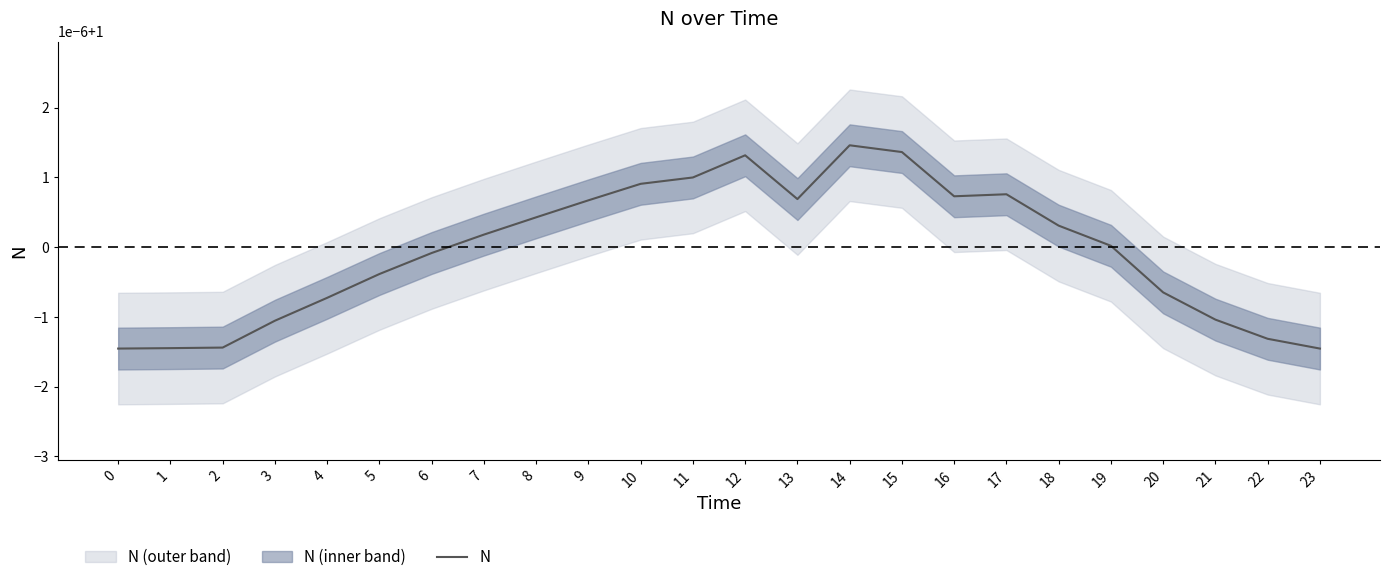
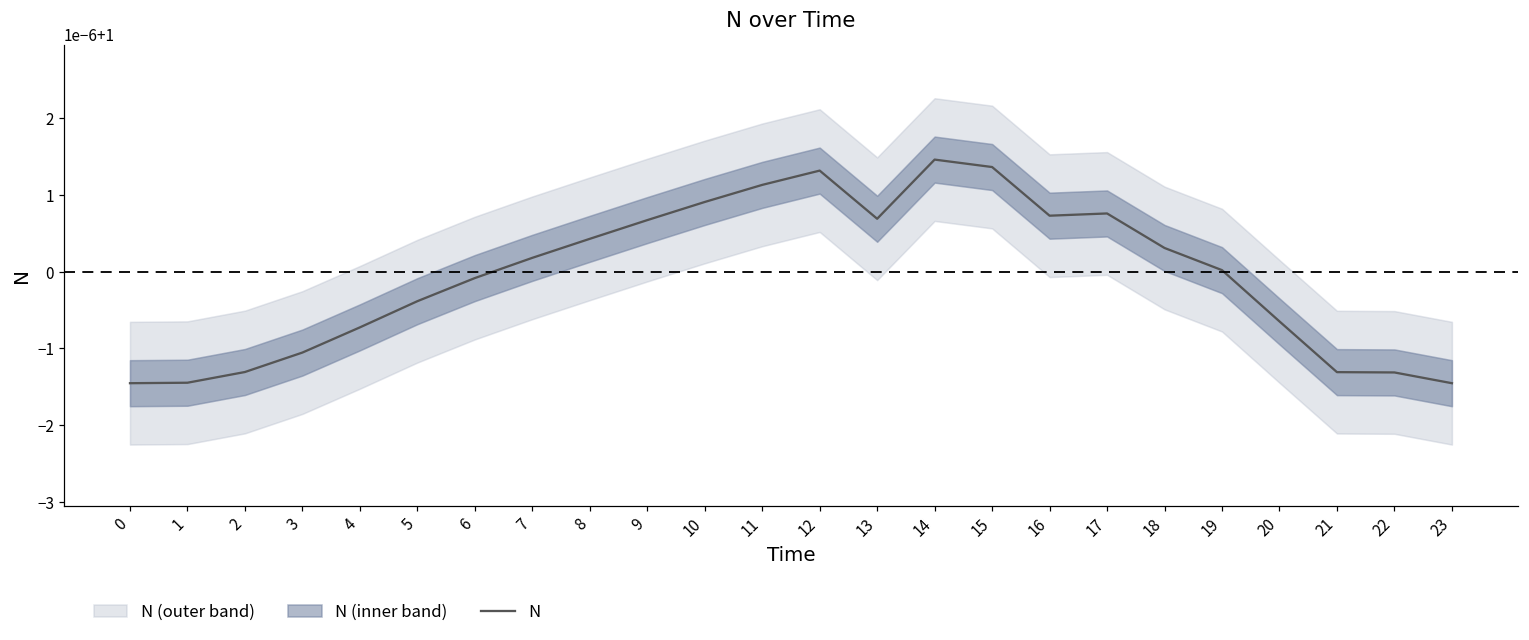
  {
    "N": {
      "0": 0.9999985,
      "1": 0.9999986,
-     "2": 0.9999986,
+     "2": 0.9999987,
      "3": 0.9999989,
      "4": 0.9999993,
      "5": 0.9999996,
      "6": 0.9999999,
      "7": 1.0000002,
      "8": 1.0000004,
      "9": 1.0000007,
      "10": 1.0000009,
-     "11": 1.0000010,
+     "11": 1.0000011,
      "12": 1.0000013,
      "13": 1.0000007,
      "14": 1.0000015,
      "15": 1.0000014,
      "16": 1.0000007,
      "17": 1.0000008,
      "18": 1.0000003,
      "19": 1.0000000,
      "20": 0.9999994,
-     "21": 0.9999990,
+     "21": 0.9999987,
      "22": 0.9999987,
      "23": 0.9999985
    },
    "N (inner band)": {
      "0": 0.0000006,
      "1": 0.0000006,
      "2": 0.0000006,
      "3": 0.0000006,
      "4": 0.0000006,
      "5": 0.0000006,
      "6": 0.0000006,
      "7": 0.0000006,
      "8": 0.0000006,
      "9": 0.0000006,
      "10": 0.0000006,
      "11": 0.0000006,
      "12": 0.0000006,
      "13": 0.0000006,
      "14": 0.0000006,
      "15": 0.0000006,
      "16": 0.0000006,
      "17": 0.0000006,
      "18": 0.0000006,
      "19": 0.0000006,
      "20": 0.0000006,
      "21": 0.0000006,
      "22": 0.0000006,
      "23": 0.0000006
    }
  }
